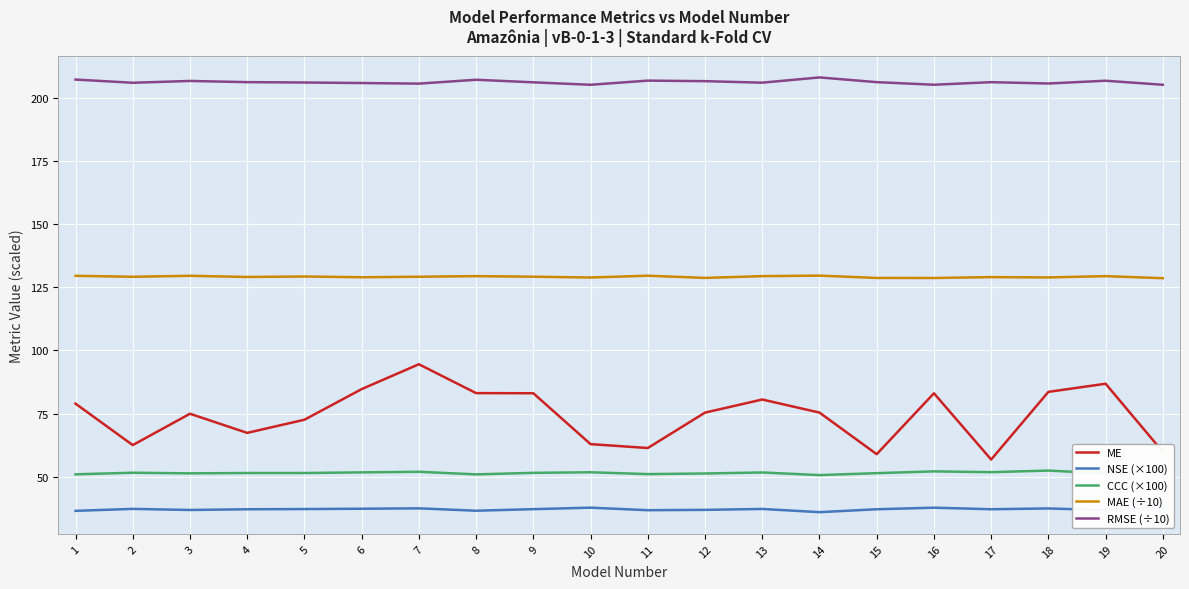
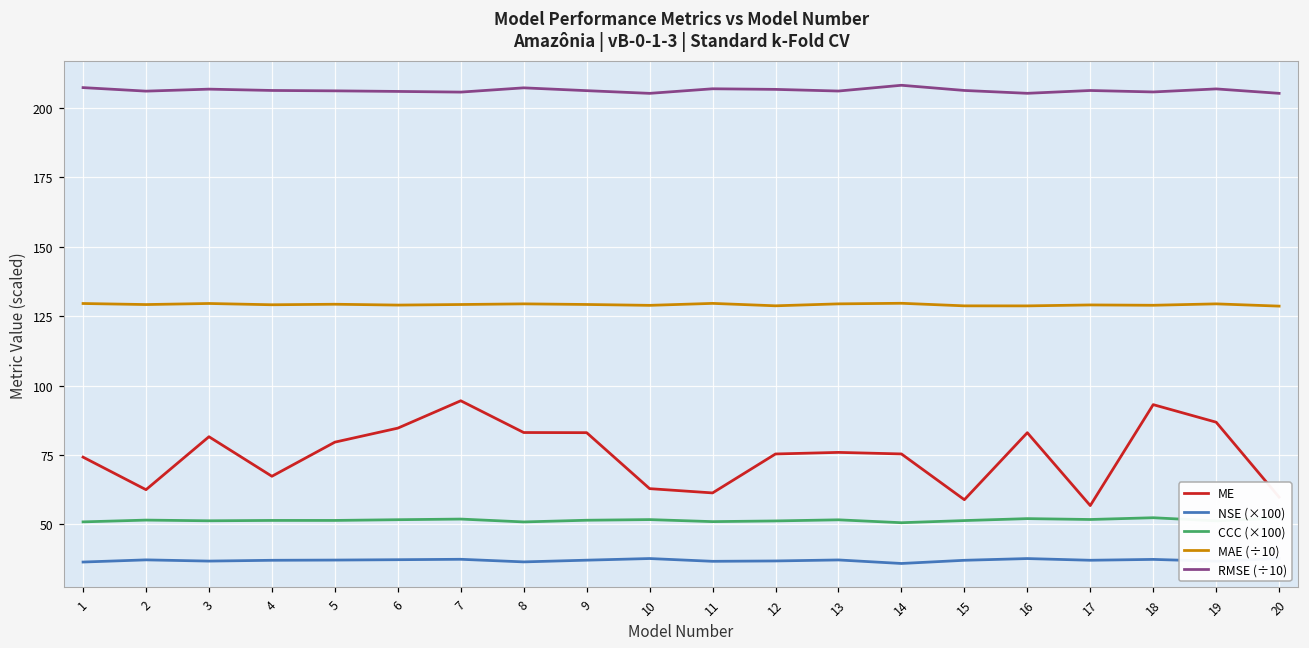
  {
    "ME": {
-     "1": 79,
+     "1": 74,
      "2": 63,
-     "3": 75,
+     "3": 82,
      "4": 67,
-     "5": 73,
+     "5": 80,
      "6": 85,
      "7": 95,
      "8": 83,
      "9": 83,
      "10": 63,
      "11": 61,
      "12": 75,
-     "13": 81,
+     "13": 76,
      "14": 75,
      "15": 59,
      "16": 83,
      "17": 57,
-     "18": 84,
+     "18": 93,
      "19": 87
    },
    "NSE (×100)": {
      "1": 36,
      "2": 37,
      "3": 37,
      "4": 37,
      "5": 37,
      "6": 37,
      "7": 37,
      "8": 37,
      "9": 37,
      "10": 38,
      "11": 37,
      "12": 37,
      "13": 37,
      "14": 36,
      "15": 37,
      "16": 38,
      "17": 37,
      "18": 37
    },
    "CCC (×100)": {
      "1": 51,
      "2": 52,
      "3": 51,
      "4": 51,
      "5": 51,
      "6": 52,
      "7": 52,
      "8": 51,
      "9": 52,
      "10": 52,
      "11": 51,
      "12": 51,
      "13": 52,
      "14": 51,
      "15": 51,
      "16": 52,
      "17": 52,
      "18": 52
    },
    "MAE (÷10)": {
      "1": 130,
      "2": 129,
      "3": 130,
      "4": 129,
      "5": 129,
      "6": 129,
      "7": 129,
      "8": 129,
      "9": 129,
      "10": 129,
      "11": 130,
      "12": 129,
      "13": 129,
      "14": 130,
      "15": 129,
      "16": 129,
      "17": 129,
      "18": 129,
      "19": 129,
      "20": 129
    },
    "RMSE (÷10)": {
      "1": 207,
      "2": 206,
      "3": 207,
      "4": 206,
      "5": 206,
      "6": 206,
      "7": 206,
      "8": 207,
      "9": 206,
      "10": 205,
      "11": 207,
      "12": 207,
      "13": 206,
      "14": 208,
      "15": 206,
      "16": 205,
      "17": 206,
      "18": 206,
      "19": 207,
      "20": 205
    }
  }
